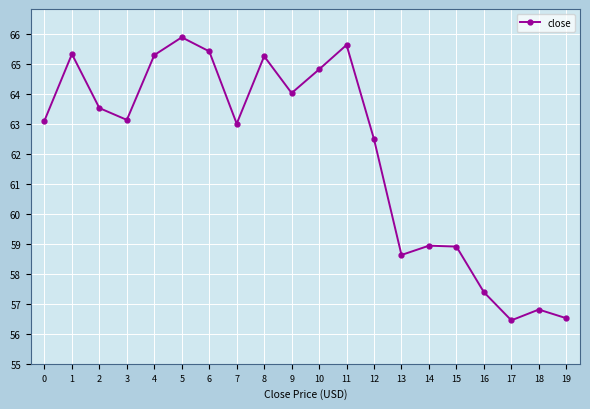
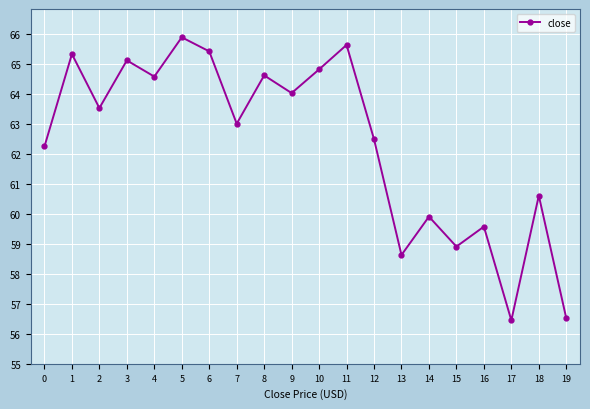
  {
-   "0": 63.1,
+   "0": 62.3,
    "1": 65.3,
    "2": 63.5,
-   "3": 63.1,
-   "4": 65.3,
+   "3": 65.1,
+   "4": 64.6,
    "5": 65.9,
    "6": 65.4,
    "7": 63.0,
-   "8": 65.3,
+   "8": 64.6,
    "9": 64.0,
    "10": 64.8,
    "11": 65.6,
    "12": 62.5,
    "13": 58.6,
-   "14": 58.9,
+   "14": 59.9,
    "15": 58.9,
-   "16": 57.4,
+   "16": 59.6,
    "17": 56.5,
-   "18": 56.8,
+   "18": 60.6,
    "19": 56.5
  }
